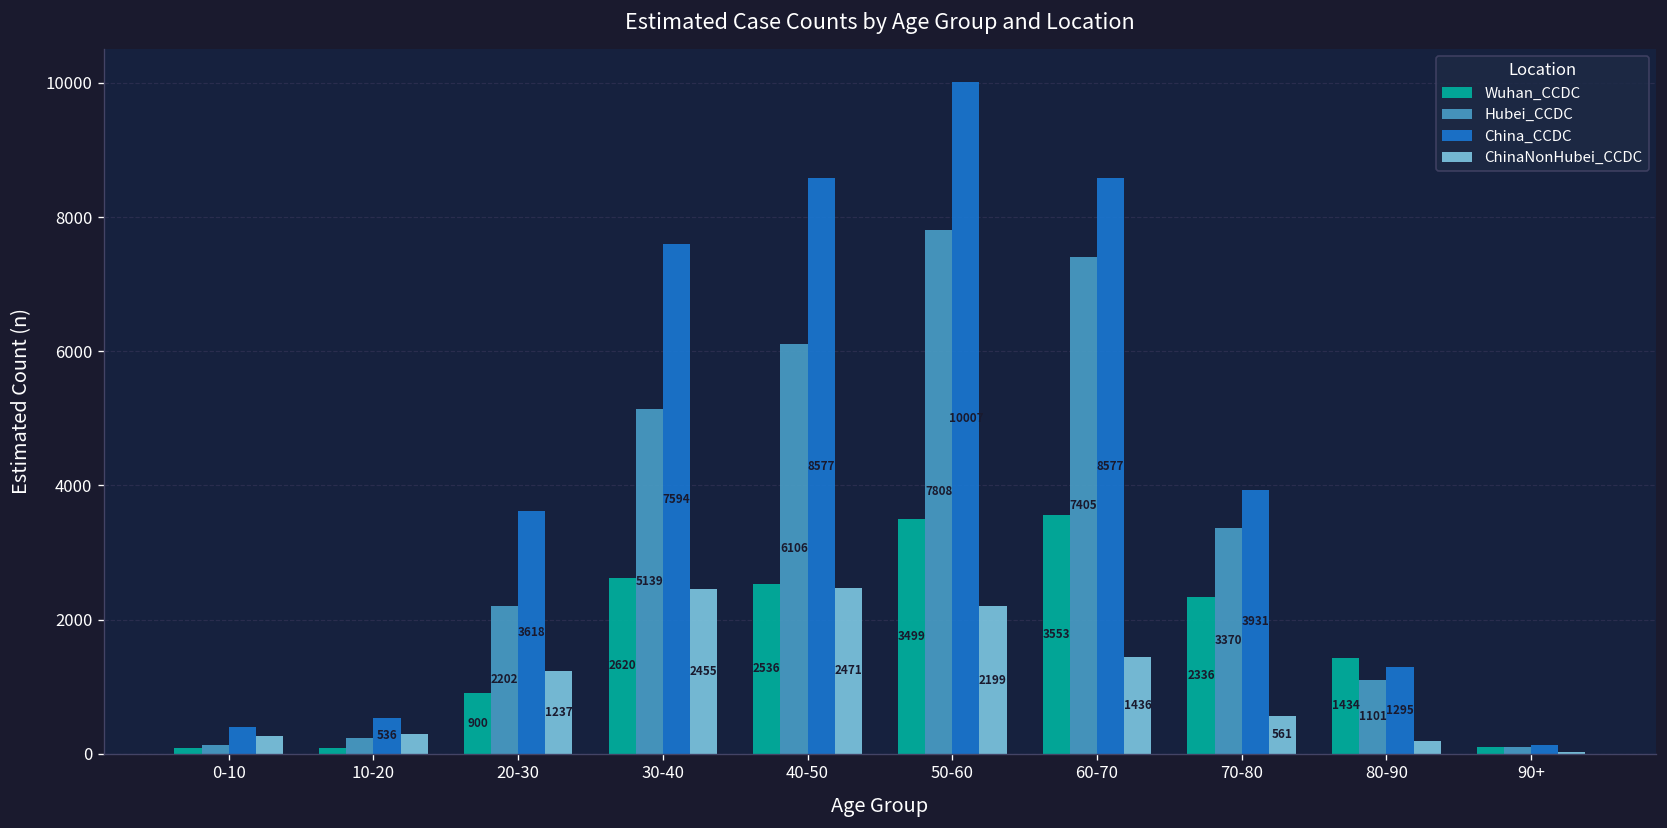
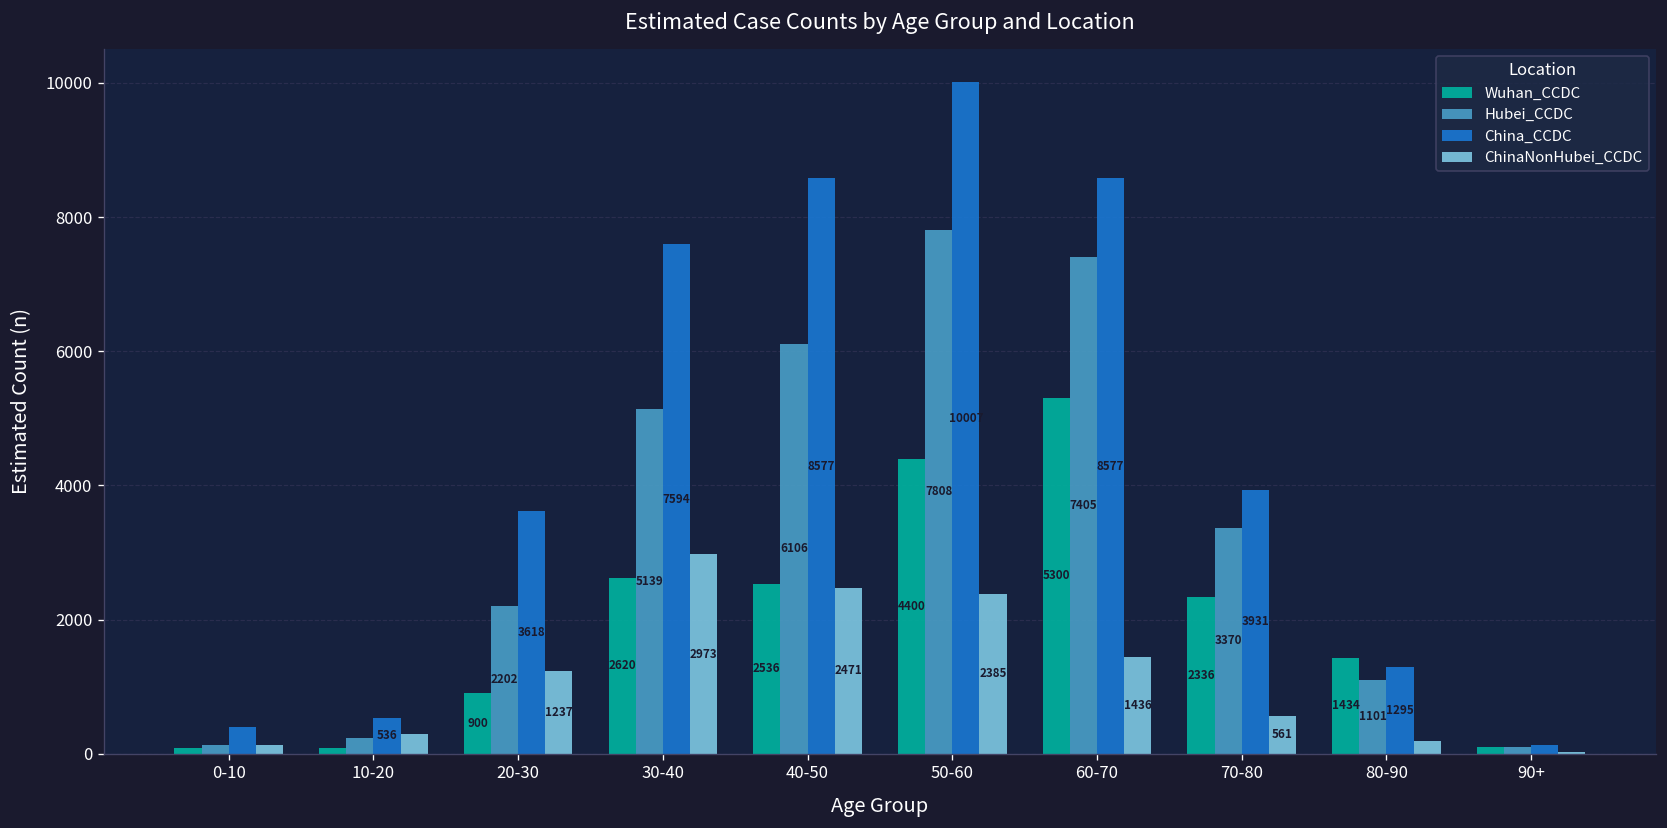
  {
    "Wuhan_CCDC": {
      "20-30": 900,
      "30-40": 2620,
      "40-50": 2536,
-     "50-60": 3499,
-     "60-70": 3553,
+     "50-60": 4400,
+     "60-70": 5300,
      "70-80": 2336,
      "80-90": 1434
    },
    "Hubei_CCDC": {
      "20-30": 2202,
      "30-40": 5139,
      "40-50": 6106,
      "50-60": 7808,
      "60-70": 7405,
      "70-80": 3370,
      "80-90": 1101
    },
    "China_CCDC": {
      "10-20": 536,
      "20-30": 3618,
      "30-40": 7594,
      "40-50": 8577,
      "50-60": 10007,
      "60-70": 8577,
      "70-80": 3931,
      "80-90": 1295
    },
    "ChinaNonHubei_CCDC": {
-     "0-10": 300,
+     "0-10": 100,
      "20-30": 1237,
-     "30-40": 2455,
+     "30-40": 2973,
      "40-50": 2471,
-     "50-60": 2199,
+     "50-60": 2385,
      "60-70": 1436,
      "70-80": 561
    }
  }
